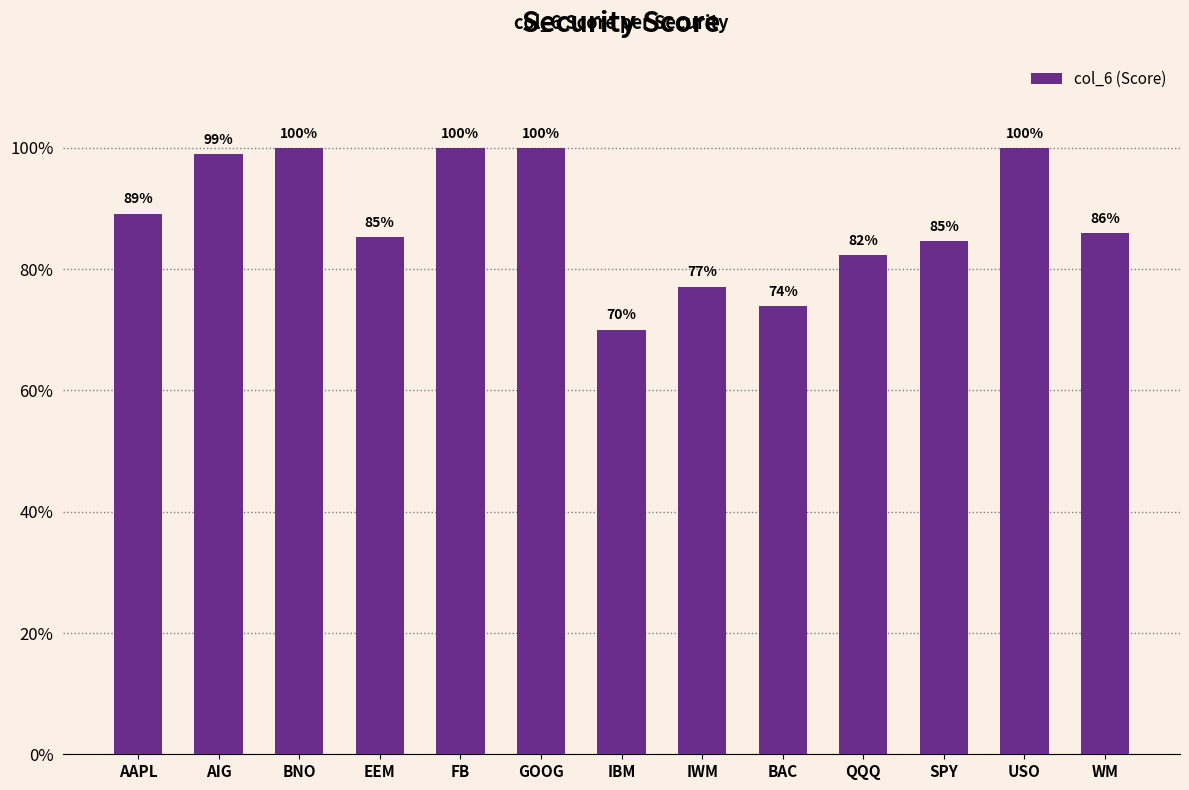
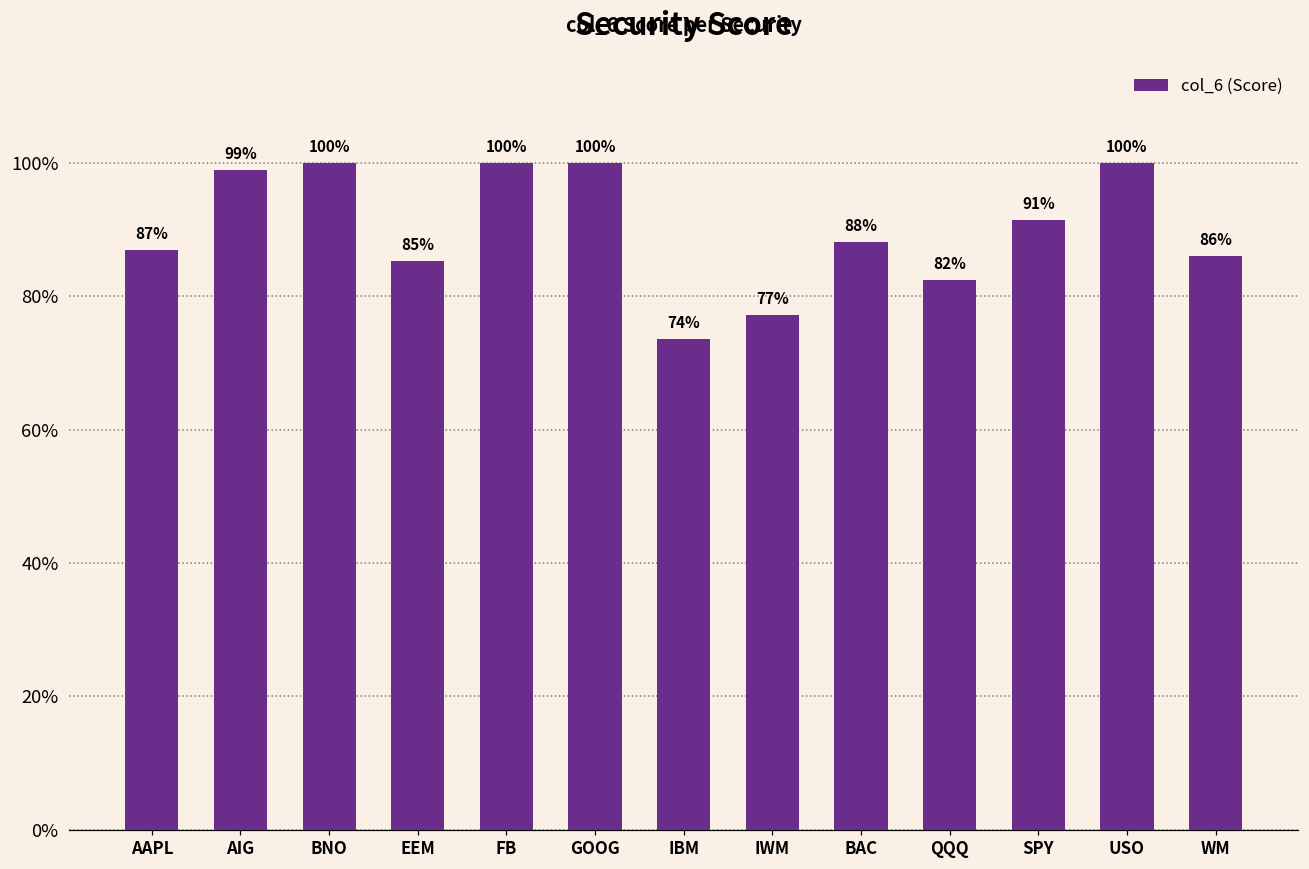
  {
-   "AAPL": "89%",
+   "AAPL": "87%",
    "AIG": "99%",
    "BNO": "100%",
    "EEM": "85%",
    "FB": "100%",
    "GOOG": "100%",
-   "IBM": "70%",
+   "IBM": "74%",
    "IWM": "77%",
-   "BAC": "74%",
+   "BAC": "88%",
    "QQQ": "82%",
-   "SPY": "85%",
+   "SPY": "91%",
    "USO": "100%",
    "WM": "86%"
  }
